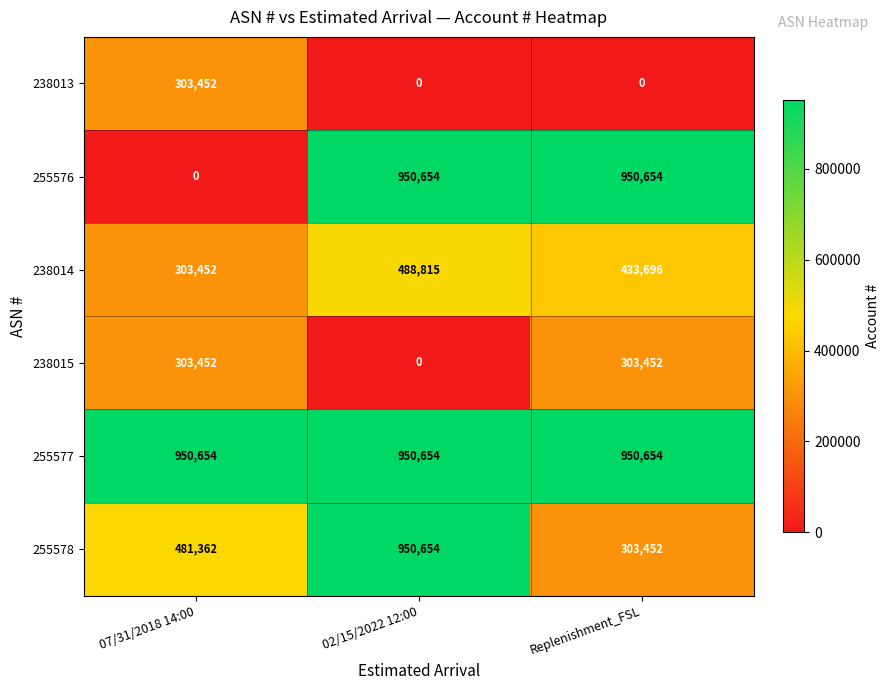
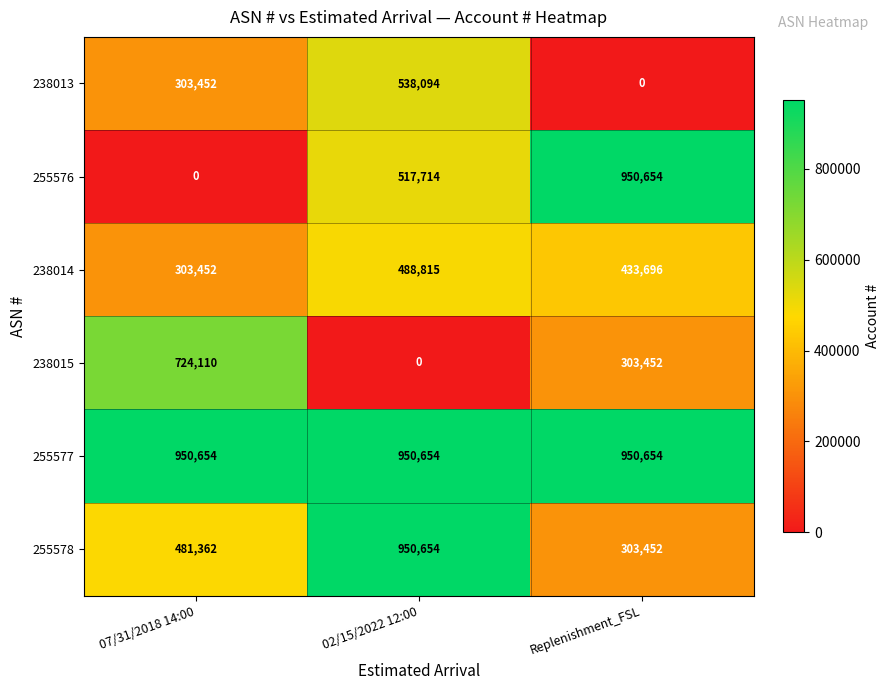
  {
    "238013": {
      "07/31/2018 14:00": "303,452",
-     "02/15/2022 12:00": "0",
+     "02/15/2022 12:00": "538,094",
      "Replenishment_FSL": "0"
    },
    "255576": {
      "07/31/2018 14:00": "0",
-     "02/15/2022 12:00": "950,654",
+     "02/15/2022 12:00": "517,714",
      "Replenishment_FSL": "950,654"
    },
    "238014": {
      "07/31/2018 14:00": "303,452",
      "02/15/2022 12:00": "488,815",
      "Replenishment_FSL": "433,696"
    },
    "238015": {
-     "07/31/2018 14:00": "303,452",
+     "07/31/2018 14:00": "724,110",
      "02/15/2022 12:00": "0",
      "Replenishment_FSL": "303,452"
    },
    "255577": {
      "07/31/2018 14:00": "950,654",
      "02/15/2022 12:00": "950,654",
      "Replenishment_FSL": "950,654"
    },
    "255578": {
      "07/31/2018 14:00": "481,362",
      "02/15/2022 12:00": "950,654",
      "Replenishment_FSL": "303,452"
    }
  }
